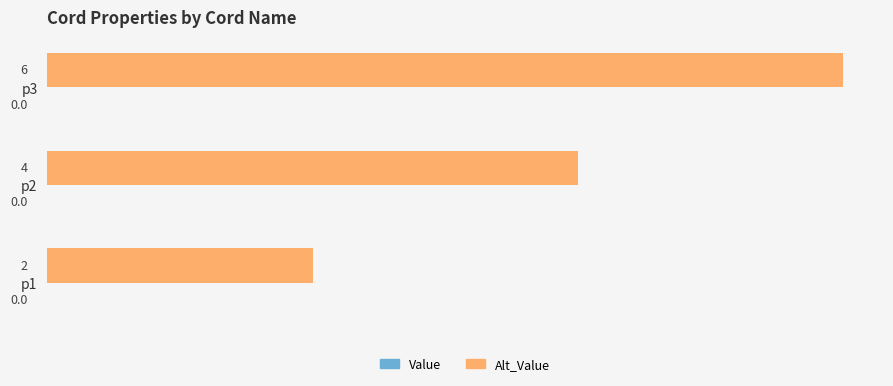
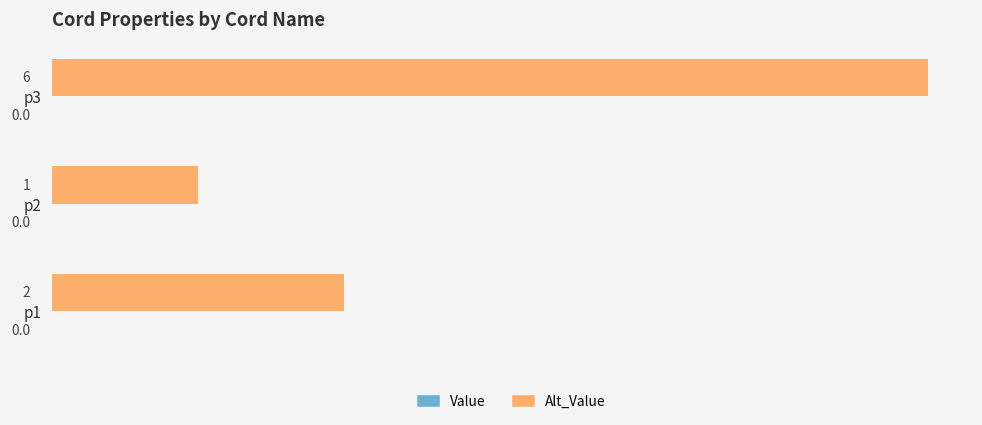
  {
    "Value": {
      "p3": 0.0,
      "p2": 0.0,
      "p1": 0.0
    },
    "Alt_Value": {
-     "p2": 4
+     "p2": 1
    }
  }
